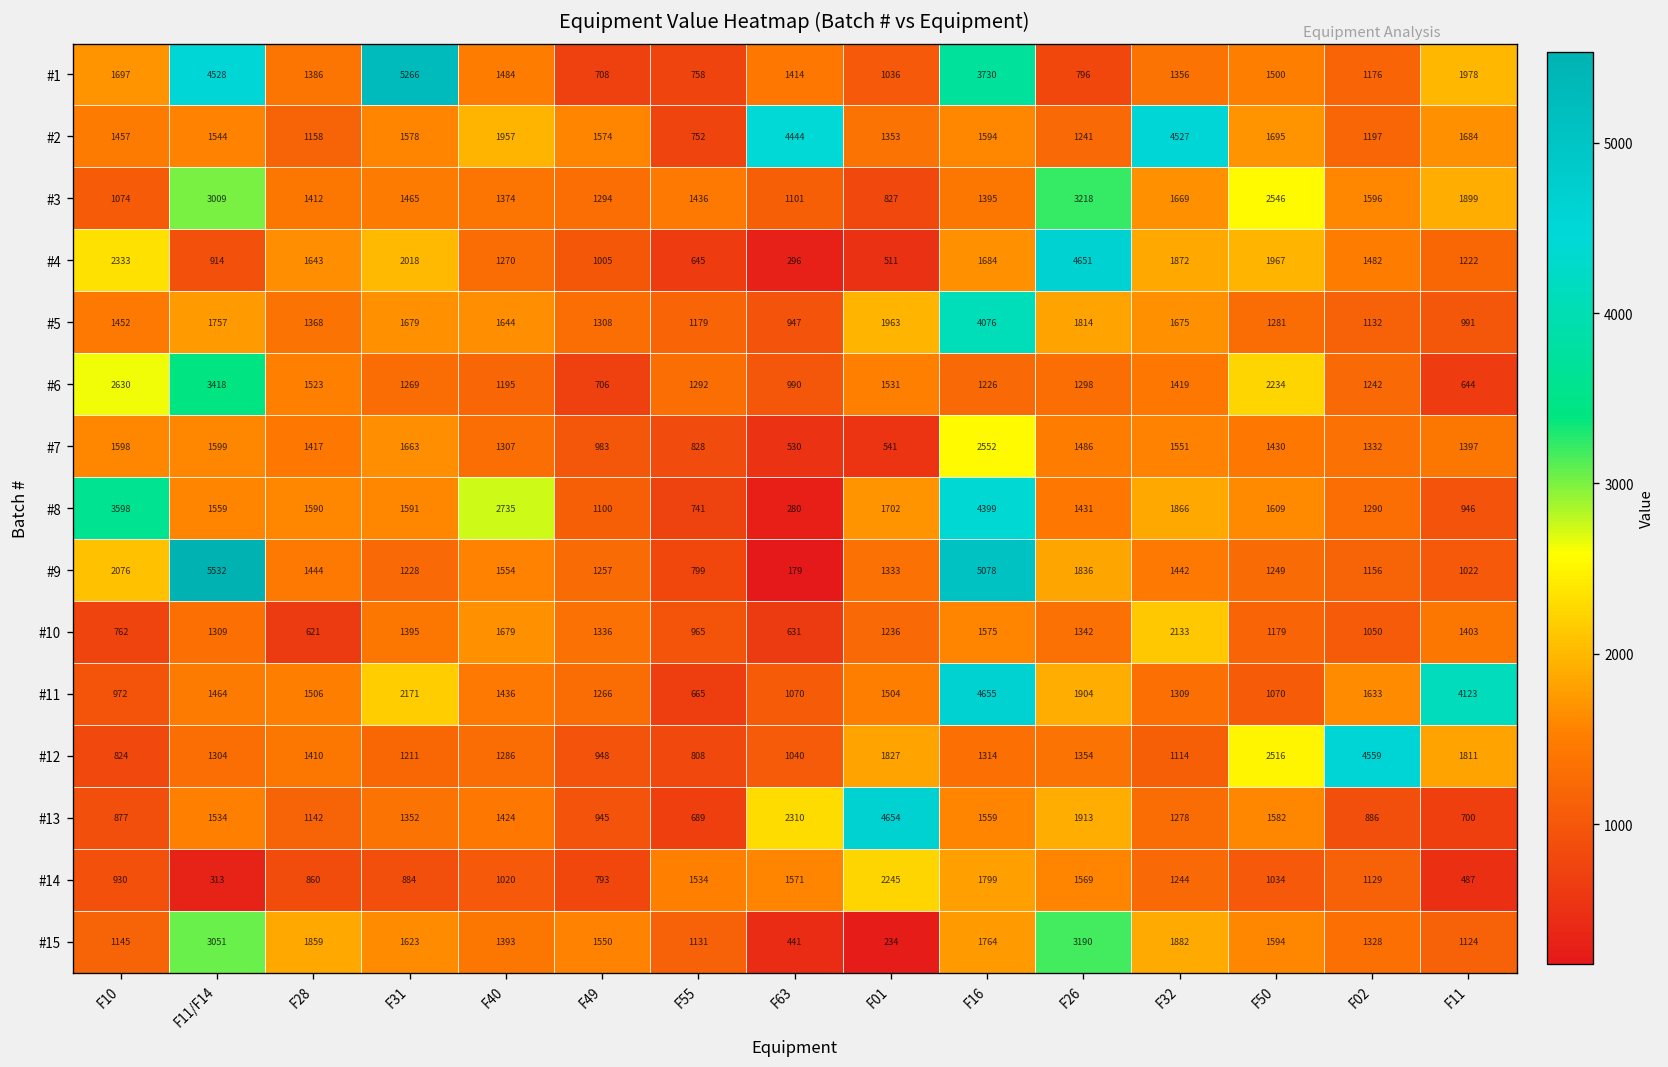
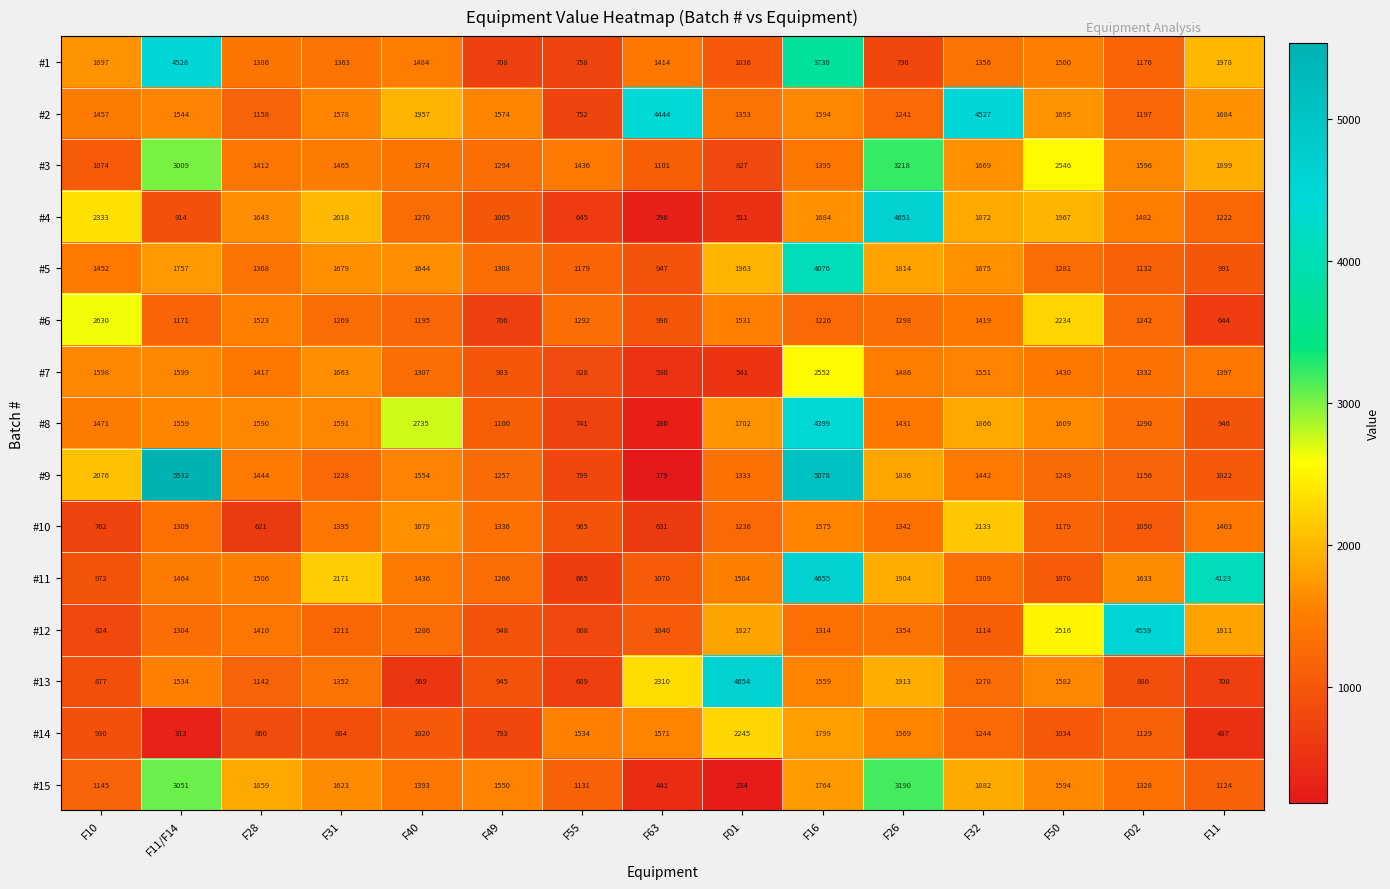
  {
    "#1": {
      "F10": 1697,
      "F11/F14": 4528,
      "F28": 1386,
-     "F31": 5266,
+     "F31": 1363,
      "F40": 1484,
      "F49": 708,
      "F55": 758,
      "F63": 1414,
      "F01": 1036,
      "F16": 3730,
      "F26": 796,
      "F32": 1356,
      "F50": 1500,
      "F02": 1176,
      "F11": 1978
    },
    "#6": {
      "F10": 2630,
-     "F11/F14": 3418,
+     "F11/F14": 1171,
      "F28": 1523,
      "F31": 1269,
      "F40": 1195,
      "F49": 706,
      "F55": 1292,
      "F63": 990,
      "F01": 1531,
      "F16": 1226,
      "F26": 1298,
      "F32": 1419,
      "F50": 2234,
      "F02": 1242,
      "F11": 644
    },
    "#8": {
-     "F10": 3598,
+     "F10": 1471,
      "F11/F14": 1559,
      "F28": 1590,
      "F31": 1591,
      "F40": 2735,
      "F49": 1100,
      "F55": 741,
      "F63": 280,
      "F01": 1702,
      "F16": 4399,
      "F26": 1431,
      "F32": 1866,
      "F50": 1609,
      "F02": 1290,
      "F11": 946
    },
    "#13": {
      "F10": 877,
      "F11/F14": 1534,
      "F28": 1142,
      "F31": 1352,
-     "F40": 1424,
+     "F40": 569,
      "F49": 945,
      "F55": 689,
      "F63": 2310,
      "F01": 4654,
      "F16": 1559,
      "F26": 1913,
      "F32": 1278,
      "F50": 1582,
      "F02": 886,
      "F11": 700
    }
  }
